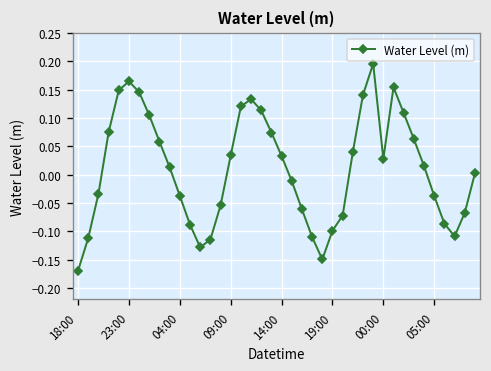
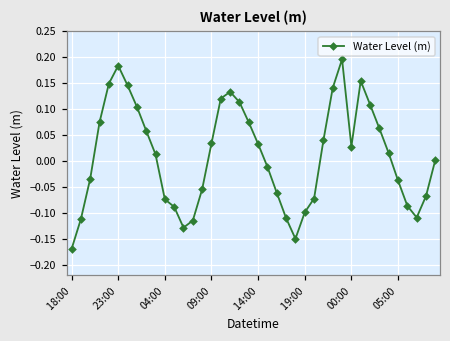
  {
    "18:00": -0.17,
-   "23:00": 0.16,
-   "04:00": -0.04,
+   "23:00": 0.18,
+   "04:00": -0.07,
    "09:00": 0.03,
    "14:00": 0.03,
    "19:00": -0.10,
    "00:00": 0.03,
    "05:00": -0.04
  }
